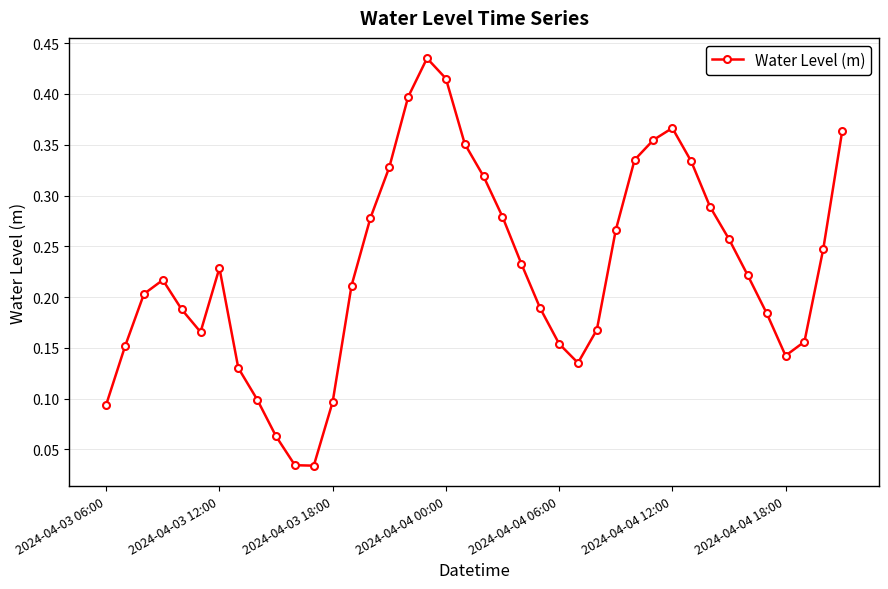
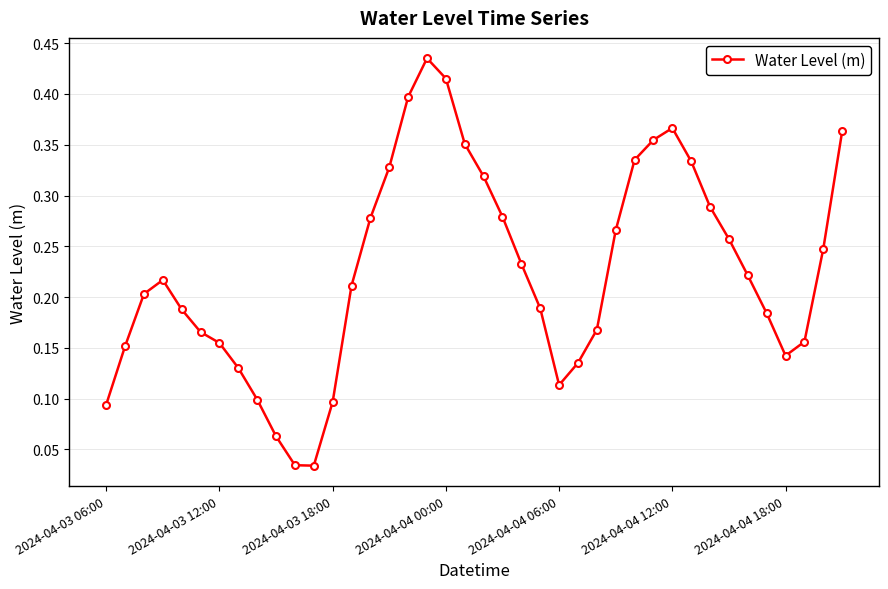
  {
    "2024-04-03 06:00": 0.094,
-   "2024-04-03 12:00": 0.229,
+   "2024-04-03 12:00": 0.155,
    "2024-04-03 18:00": 0.097,
    "2024-04-04 00:00": 0.415,
-   "2024-04-04 06:00": 0.154,
+   "2024-04-04 06:00": 0.113,
    "2024-04-04 12:00": 0.366,
    "2024-04-04 18:00": 0.142
  }
